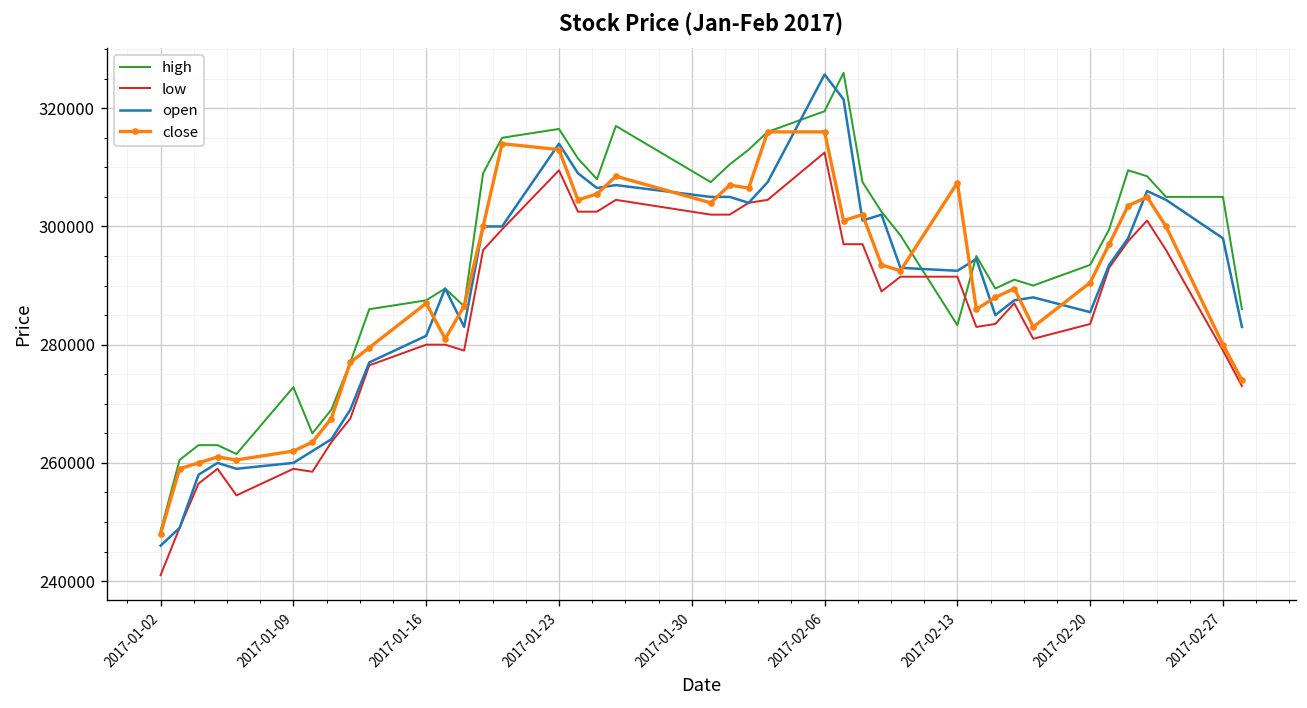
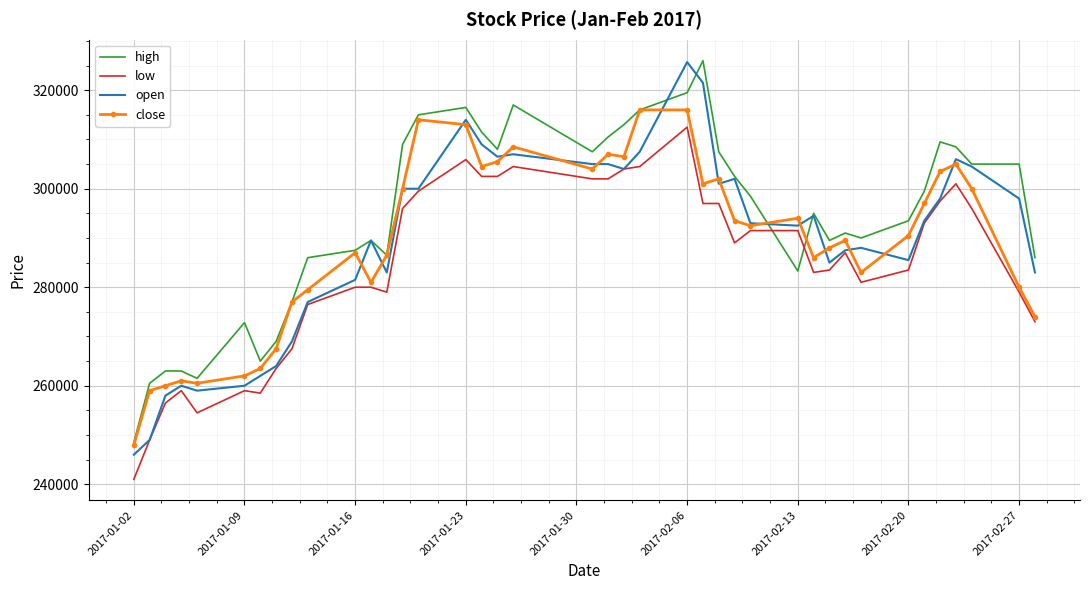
  {
    "high": {
      "2017-01-09": 273000,
      "2017-01-23": 317000,
      "2017-02-06": 320000,
      "2017-02-13": 283000,
      "2017-02-20": 294000,
      "2017-02-27": 305000
    },
    "low": {
      "2017-01-02": 241000,
      "2017-01-09": 259000,
      "2017-01-16": 280000,
-     "2017-01-23": 310000,
+     "2017-01-23": 306000,
      "2017-02-06": 313000,
      "2017-02-13": 292000,
      "2017-02-20": 284000,
      "2017-02-27": 279000
    },
    "open": {
      "2017-01-02": 246000,
      "2017-01-09": 260000,
      "2017-01-16": 282000,
      "2017-01-23": 314000,
      "2017-02-06": 326000,
      "2017-02-13": 293000,
      "2017-02-20": 286000,
      "2017-02-27": 298000
    },
    "close": {
      "2017-01-09": 262000,
      "2017-01-23": 313000,
      "2017-02-06": 316000,
-     "2017-02-13": 307000,
+     "2017-02-13": 294000,
      "2017-02-20": 291000,
      "2017-02-27": 280000
    }
  }
